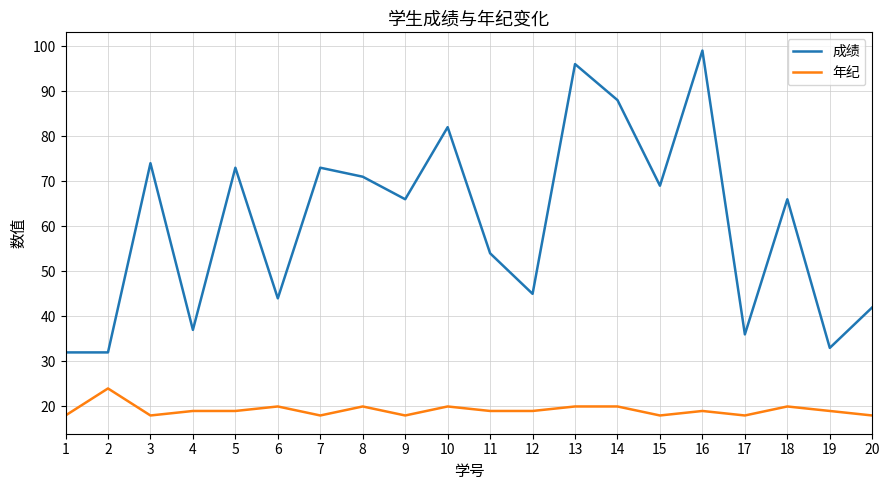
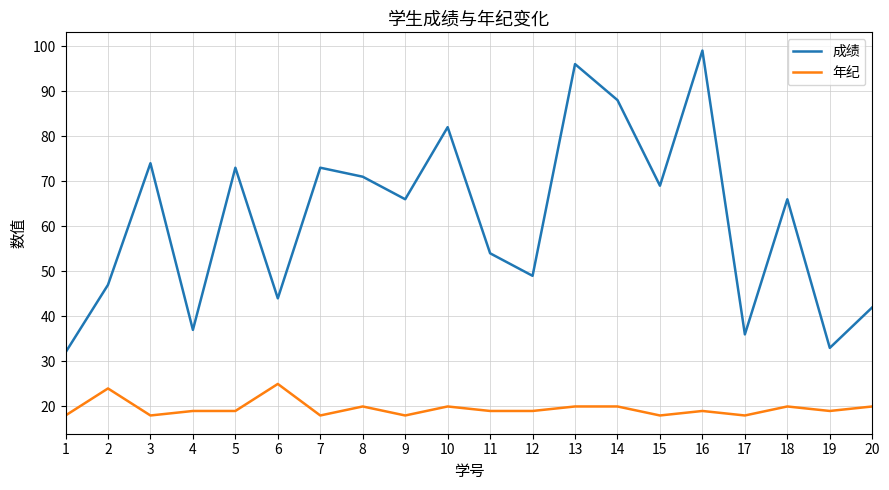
  {
    "成绩": {
      "1": 32,
-     "2": 32,
+     "2": 47,
      "3": 74,
      "4": 37,
      "5": 73,
      "6": 44,
      "7": 73,
      "8": 71,
      "9": 66,
      "10": 82,
      "11": 54,
-     "12": 45,
+     "12": 49,
      "13": 96,
      "14": 88,
      "15": 69,
      "16": 99,
      "17": 36,
      "18": 66,
      "19": 33,
      "20": 42
    },
    "年纪": {
      "1": 18,
      "2": 24,
      "3": 18,
      "4": 19,
      "5": 19,
-     "6": 20,
+     "6": 25,
      "7": 18,
      "8": 20,
      "9": 18,
      "10": 20,
      "11": 19,
      "12": 19,
      "13": 20,
      "14": 20,
      "15": 18,
      "16": 19,
      "17": 18,
      "18": 20,
      "19": 19,
-     "20": 18
+     "20": 20
    }
  }
